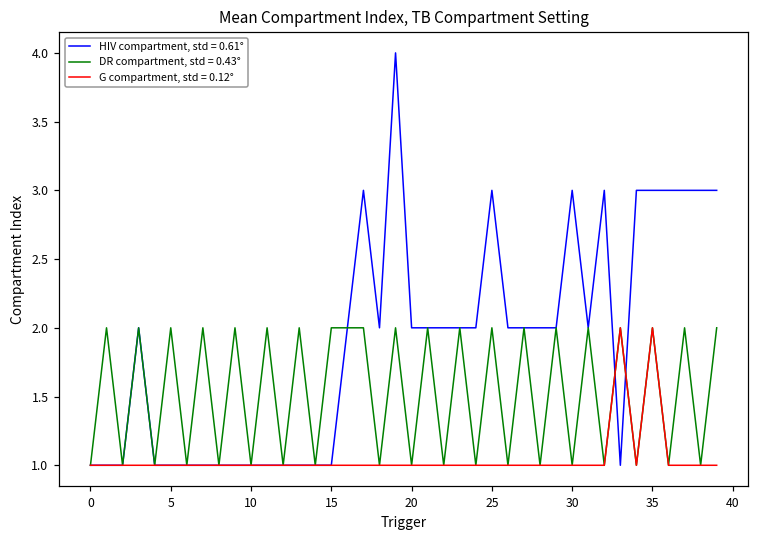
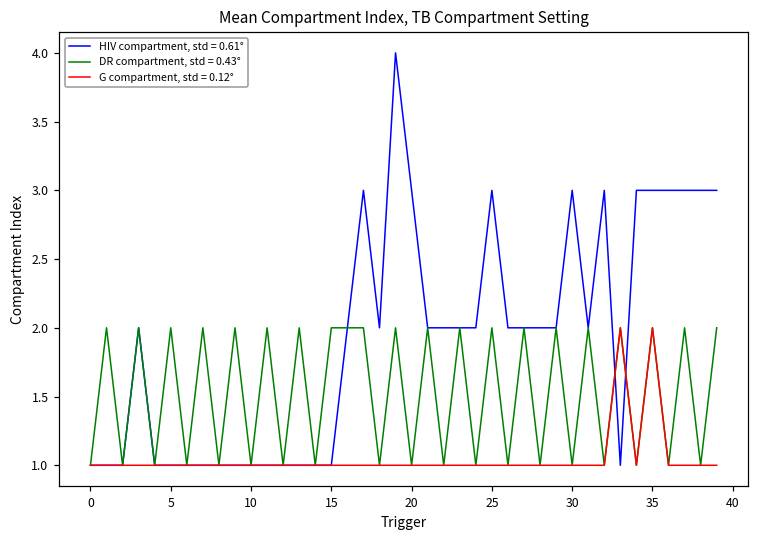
  {
    "HIV compartment, std = 0.61°": {
-     "20": 2,
+     "20": 3,
      "25": 3,
      "30": 3,
      "35": 3
    },
    "DR compartment, std = 0.43°": {
      "5": 2,
      "15": 2,
      "25": 2
    },
    "G compartment, std = 0.12°": {
      "25": 1
    }
  }
